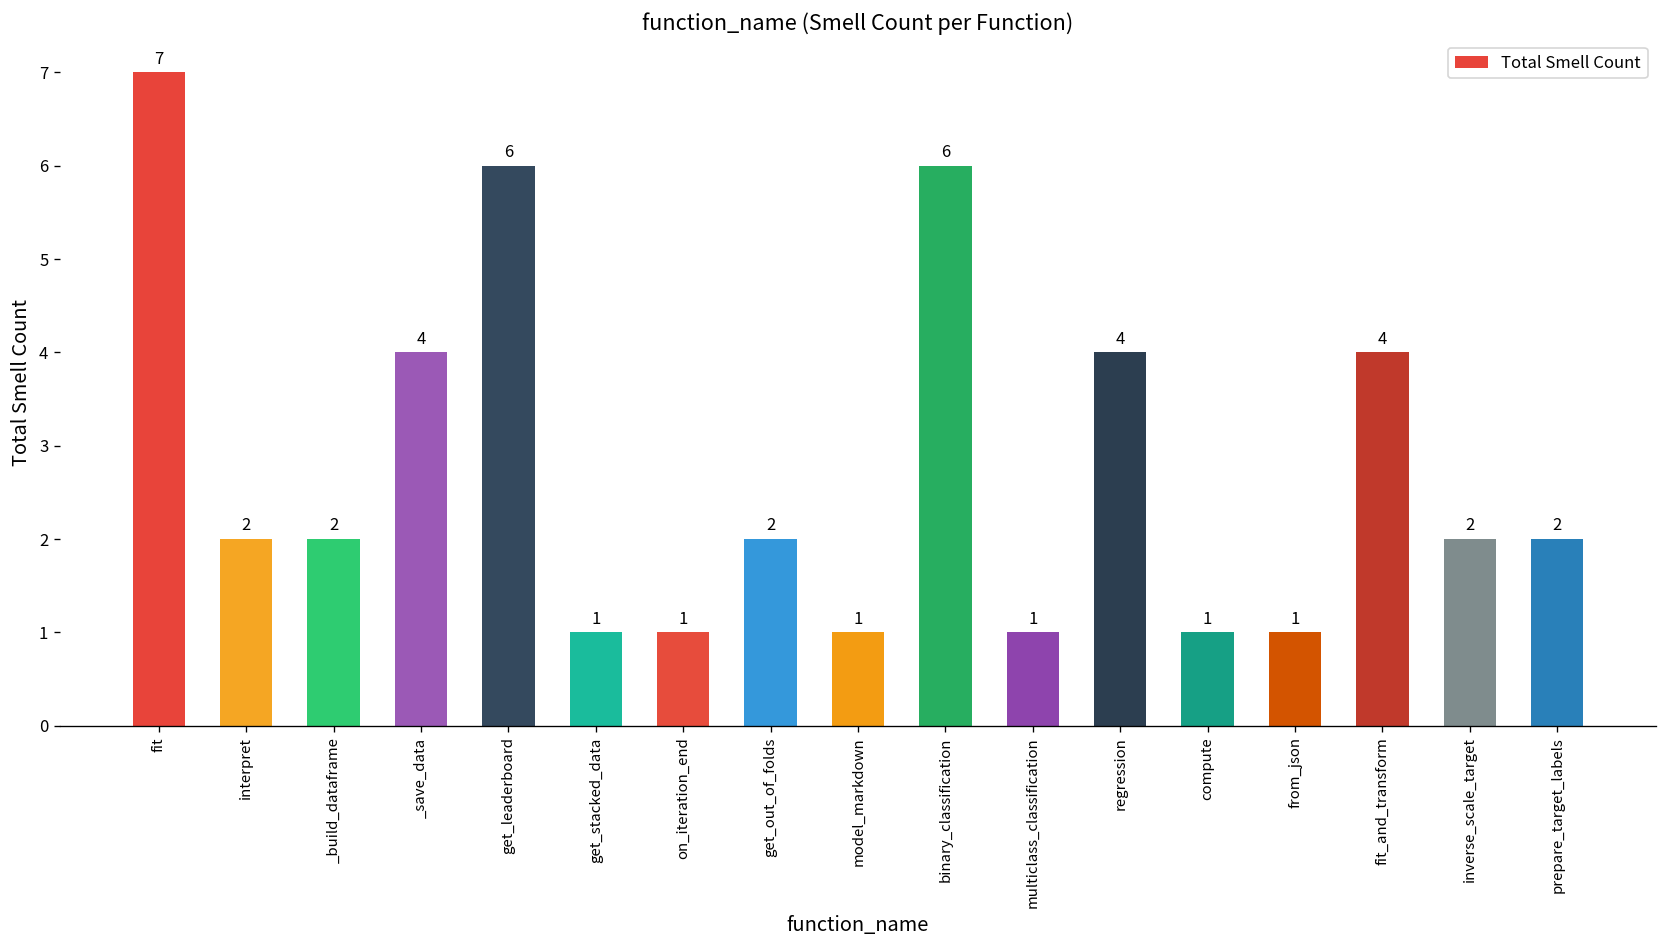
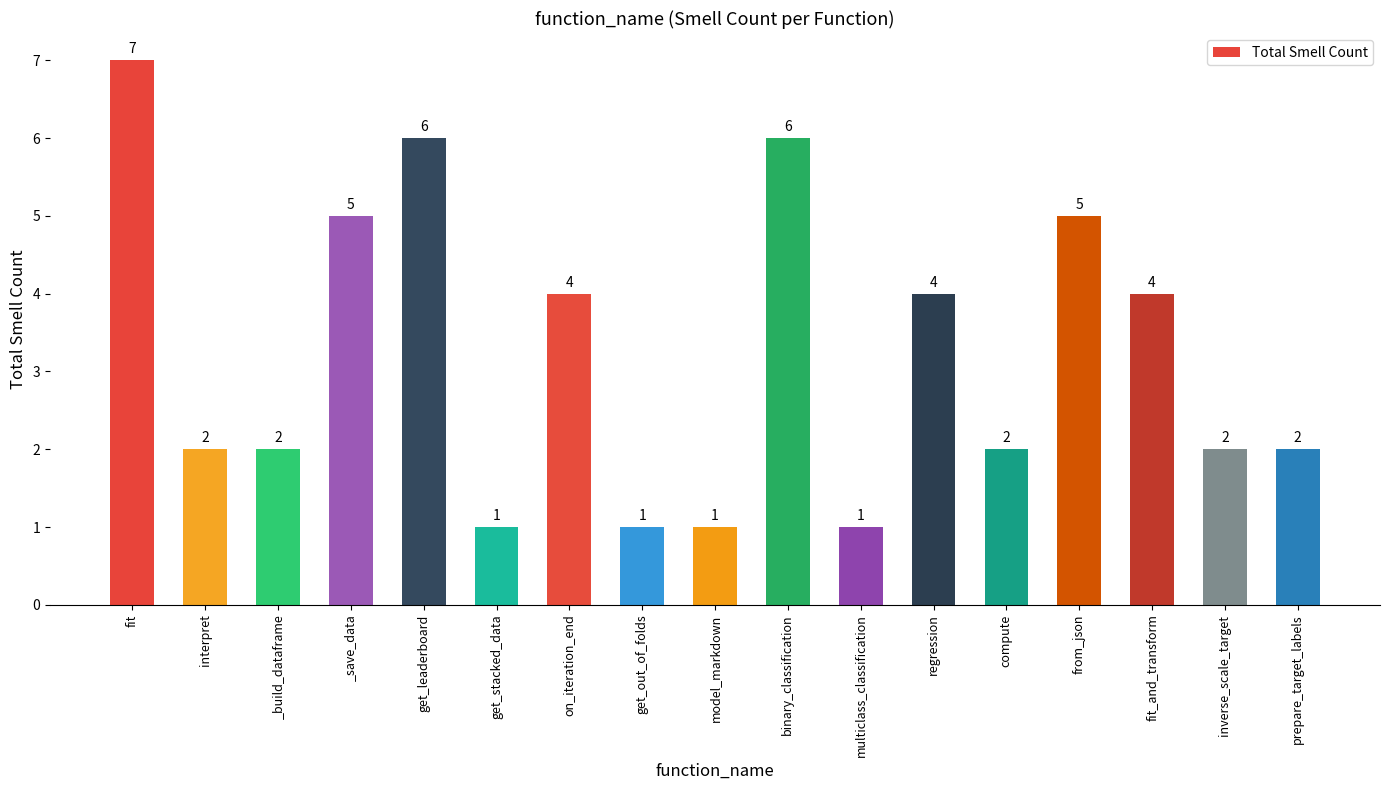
  {
    "fit": 7,
    "interpret": 2,
    "_build_dataframe": 2,
-   "_save_data": 4,
+   "_save_data": 5,
    "get_leaderboard": 6,
    "get_stacked_data": 1,
-   "on_iteration_end": 1,
-   "get_out_of_folds": 2,
+   "on_iteration_end": 4,
+   "get_out_of_folds": 1,
    "model_markdown": 1,
    "binary_classification": 6,
    "multiclass_classification": 1,
    "regression": 4,
-   "compute": 1,
-   "from_json": 1,
+   "compute": 2,
+   "from_json": 5,
    "fit_and_transform": 4,
    "inverse_scale_target": 2,
    "prepare_target_labels": 2
  }
